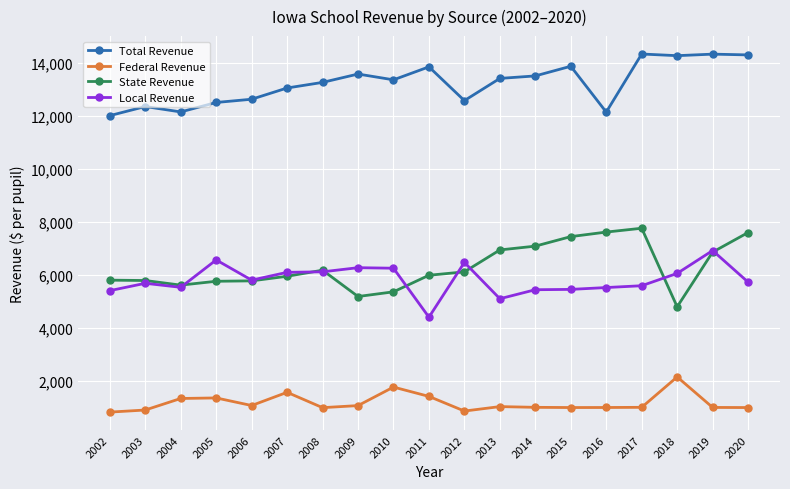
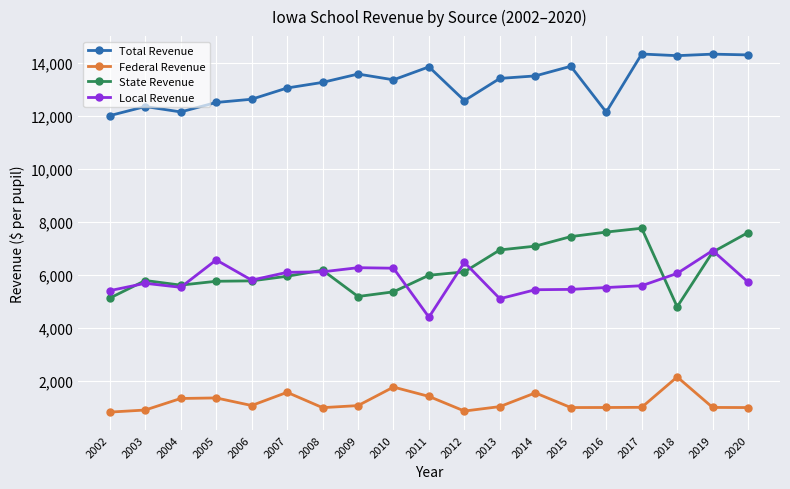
  {
    "Total Revenue": {
      "2002": "12,000",
      "2004": "12,200",
      "2005": "12,500",
      "2006": "12,600",
      "2007": "13,100",
      "2008": "13,300",
      "2009": "13,600",
      "2010": "13,400",
      "2011": "13,900",
      "2012": "12,600",
      "2013": "13,400",
      "2014": "13,500",
      "2015": "13,900",
      "2016": "12,100",
      "2017": "14,300",
      "2018": "14,300",
      "2019": "14,300",
      "2020": "14,300"
    },
    "Federal Revenue": {
      "2002": "800",
      "2003": "900",
      "2004": "1,300",
      "2005": "1,300",
      "2006": "1,100",
      "2007": "1,600",
      "2008": "1,000",
      "2009": "1,100",
      "2010": "1,800",
      "2011": "1,400",
      "2012": "900",
      "2013": "1,000",
-     "2014": "1,000",
+     "2014": "1,500",
      "2015": "1,000",
      "2016": "1,000",
      "2017": "1,000",
      "2018": "2,100",
      "2019": "1,000",
      "2020": "1,000"
    },
    "State Revenue": {
-     "2002": "5,800",
+     "2002": "5,100",
      "2003": "5,800",
      "2005": "5,800",
      "2007": "5,900",
      "2009": "5,200",
      "2010": "5,400",
      "2011": "6,000",
      "2012": "6,100",
      "2013": "6,900",
      "2014": "7,100",
      "2015": "7,400",
      "2016": "7,600",
      "2017": "7,800",
      "2018": "4,800",
      "2020": "7,600"
    },
    "Local Revenue": {
      "2002": "5,400",
      "2003": "5,700",
      "2005": "6,600",
      "2007": "6,100",
      "2009": "6,300",
      "2010": "6,300",
      "2011": "4,400",
      "2012": "6,500",
      "2013": "5,100",
      "2014": "5,400",
      "2015": "5,500",
      "2016": "5,500",
      "2017": "5,600",
      "2018": "6,100",
      "2020": "5,700"
    }
  }
